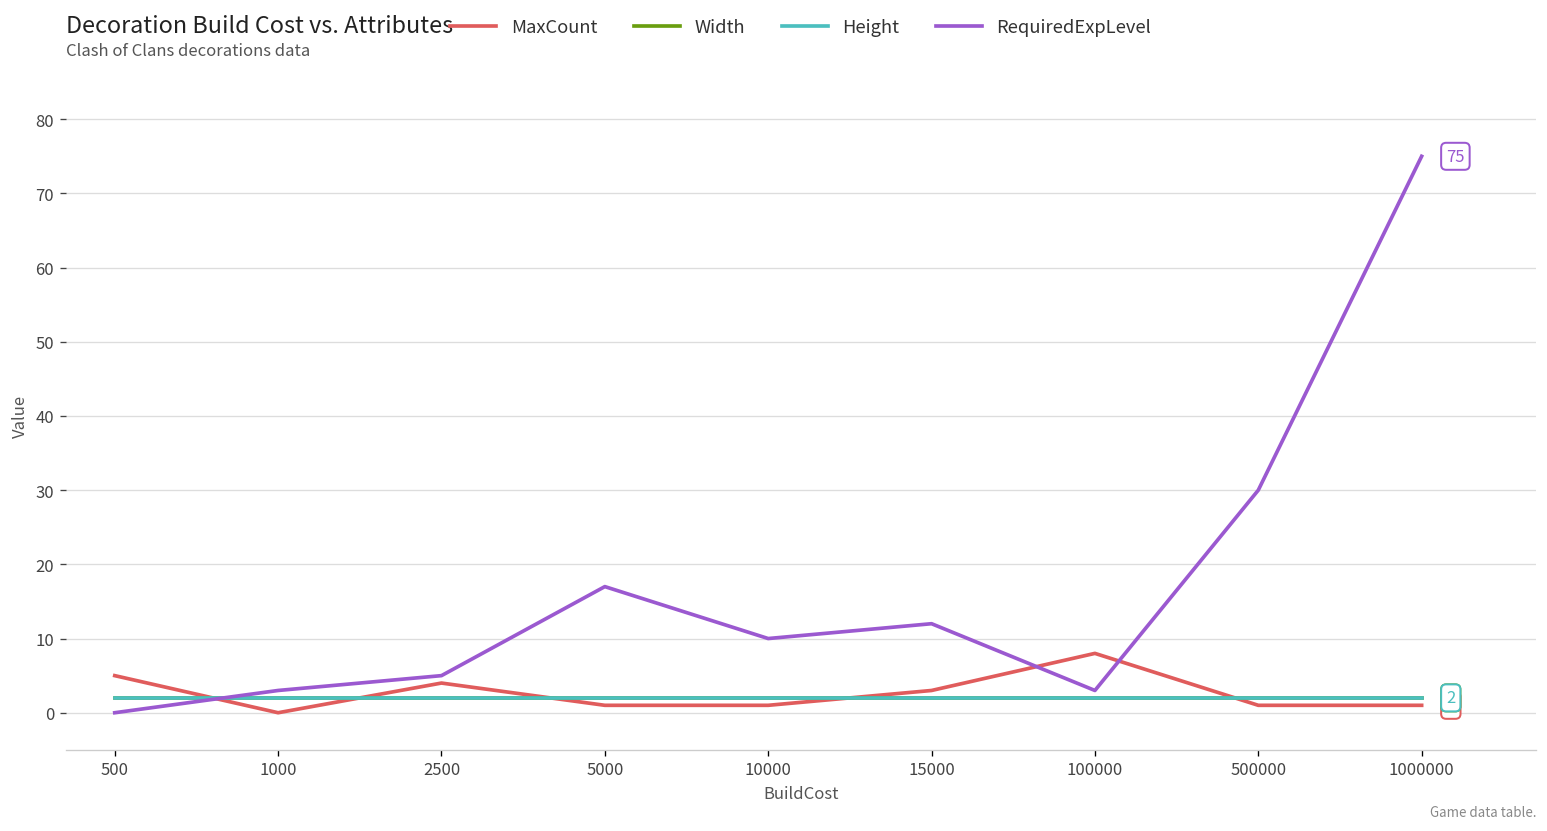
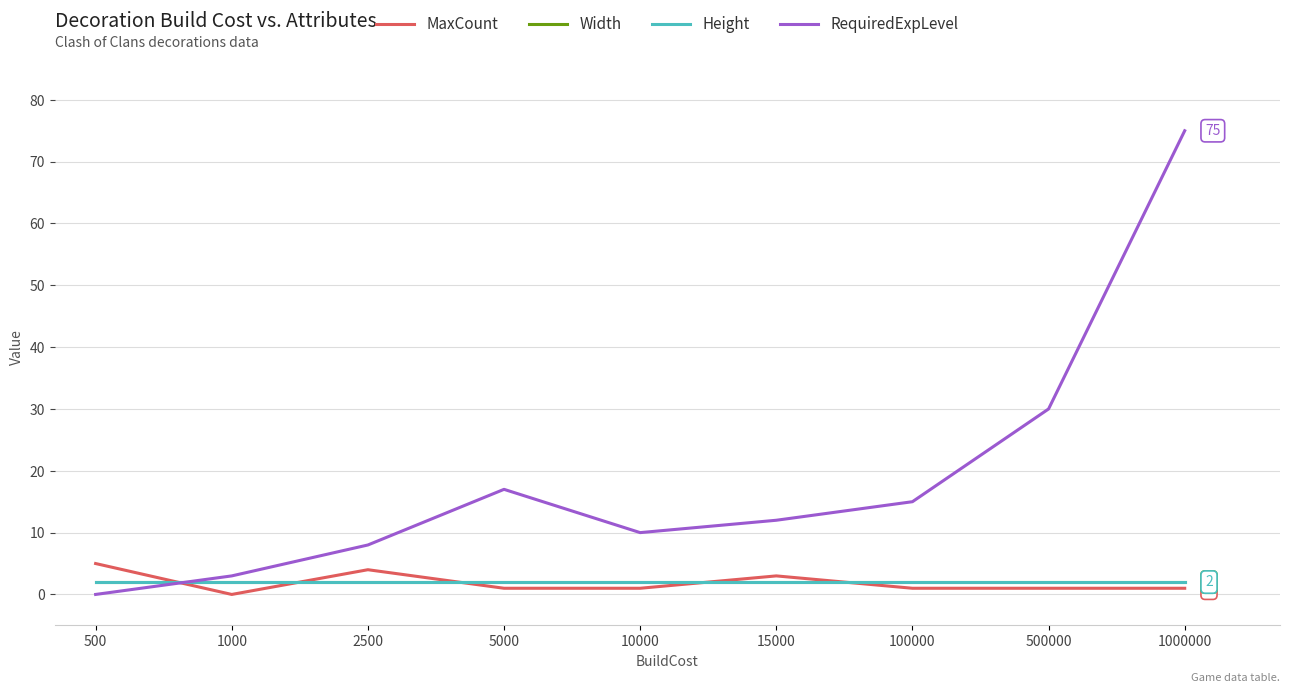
  {
    "MaxCount": {
      "500": 5,
      "1000": 0,
      "2500": 4,
      "5000": 1,
      "10000": 1,
      "15000": 3,
-     "100000": 8,
+     "100000": 1,
      "500000": 1
    },
    "Height": {
      "500": 2,
      "1000": 2,
      "2500": 2,
      "5000": 2,
      "10000": 2,
      "15000": 2,
      "100000": 2,
      "500000": 2
    },
    "RequiredExpLevel": {
      "500": 0,
      "1000": 3,
-     "2500": 5,
+     "2500": 8,
      "5000": 17,
      "10000": 10,
      "15000": 12,
-     "100000": 3,
+     "100000": 15,
      "500000": 30
    }
  }
